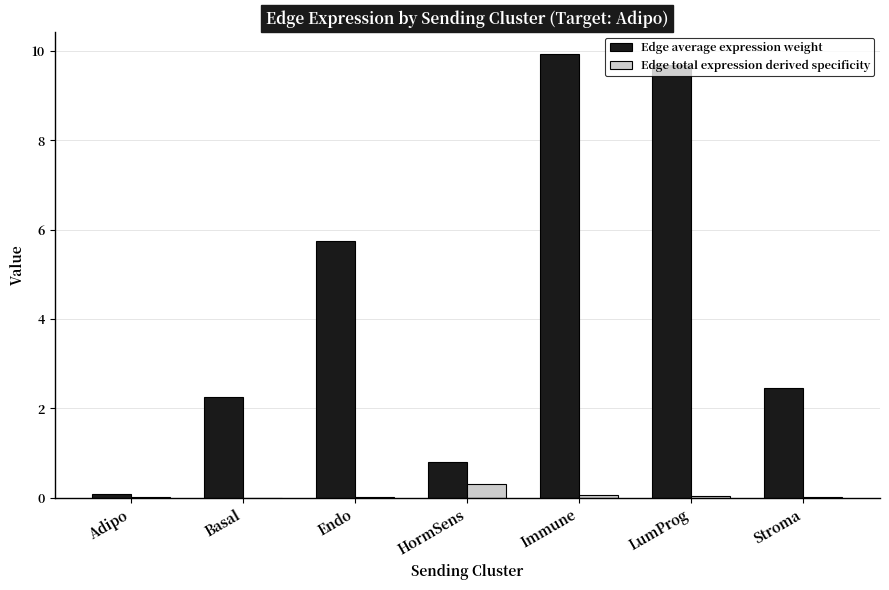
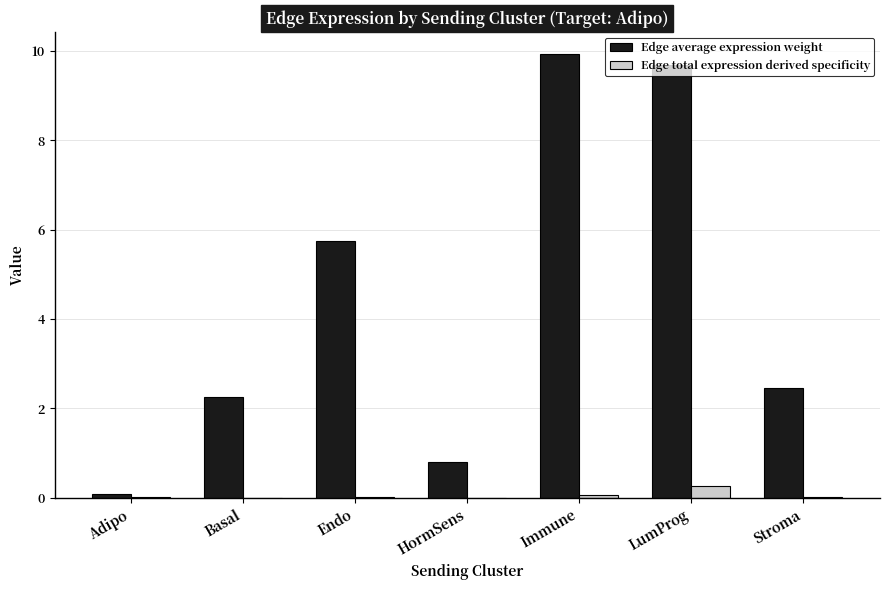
  {
    "Edge average expression weight": {
      "Adipo": 0.1,
      "Basal": 2.3,
      "Endo": 5.8,
      "HormSens": 0.8,
      "Immune": 9.9,
      "Stroma": 2.5
    },
    "Edge total expression derived specificity": {
-     "HormSens": 0.3,
+     "HormSens": 0.0,
      "Immune": 0.1,
-     "LumProg": 0.0
+     "LumProg": 0.3
    }
  }
